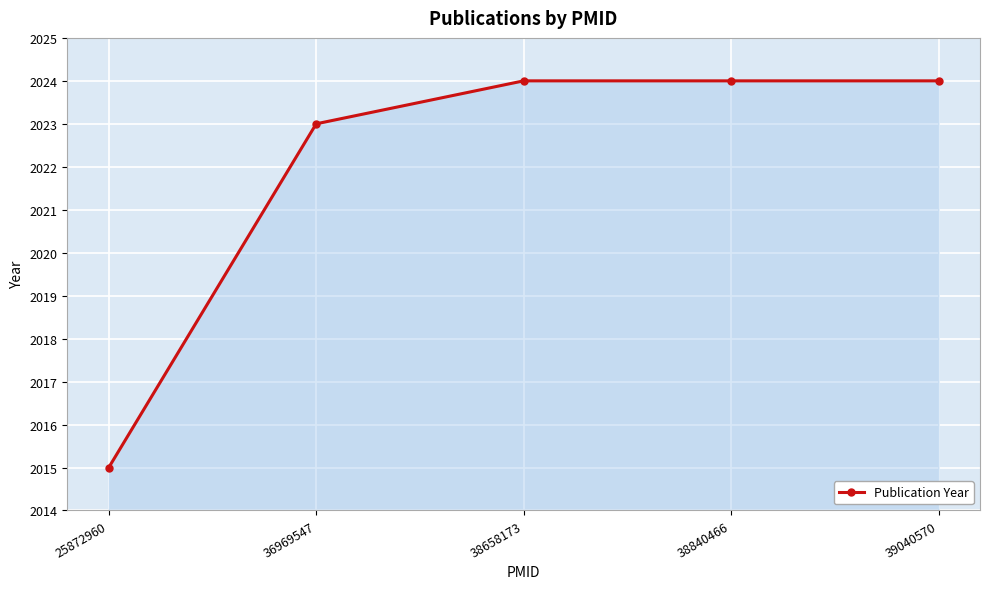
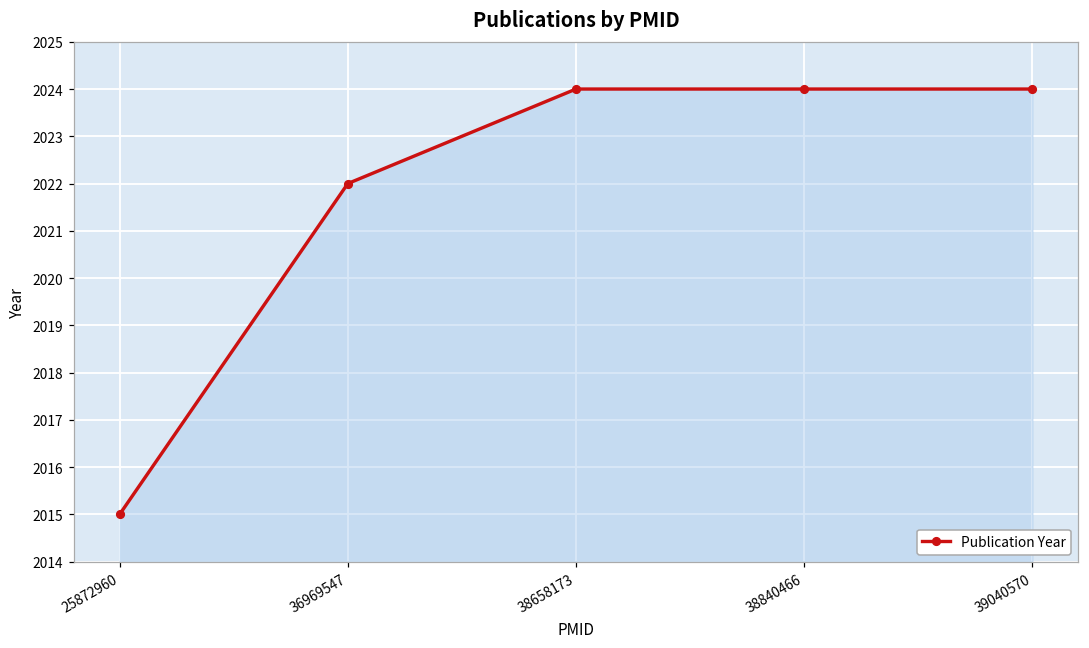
  {
    "25872960": 2015,
-   "36969547": 2023,
+   "36969547": 2022,
    "38658173": 2024,
    "38840466": 2024,
    "39040570": 2024
  }
